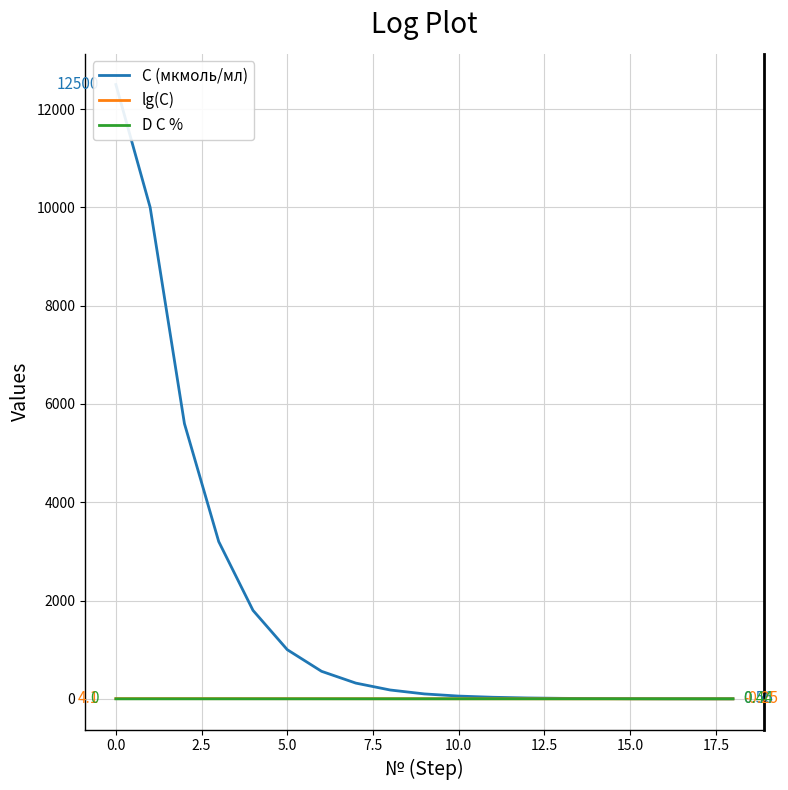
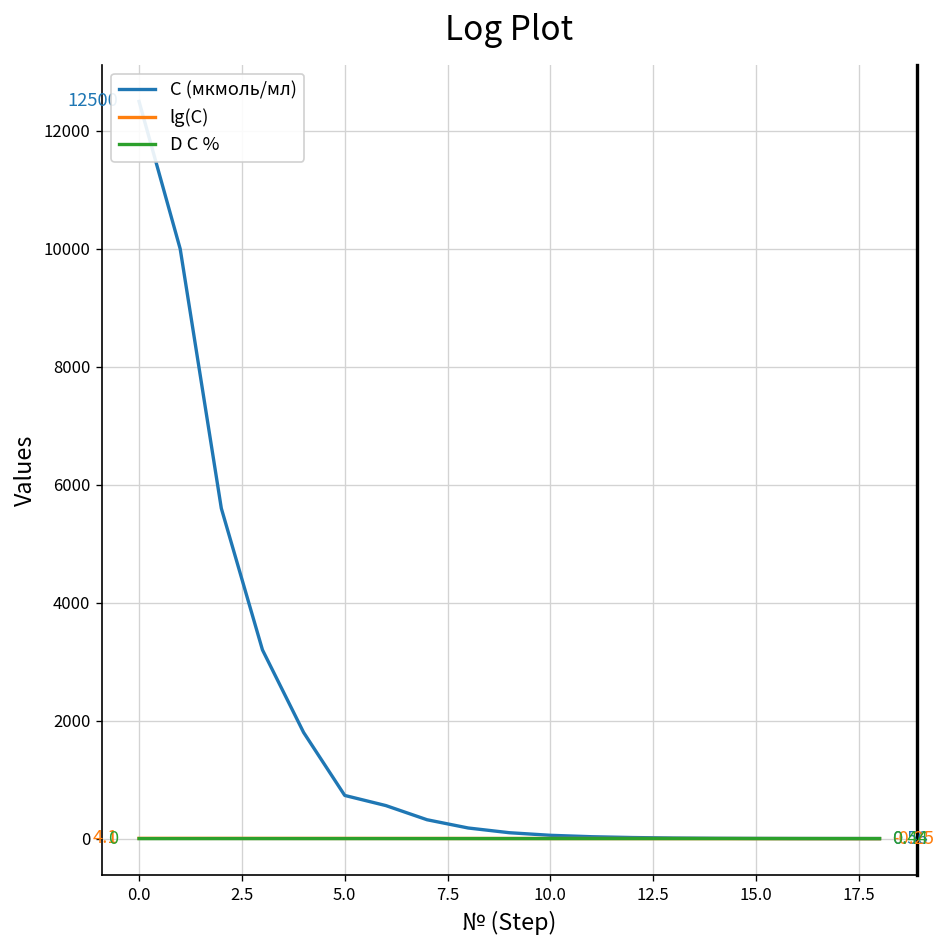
  {
    "C (мкмоль/мл)": {
-     "5.0": 1000,
+     "5.0": 700,
      "10.0": 100
    },
    "D C %": {
      "5.0": 0,
      "10.0": 0
    }
  }
